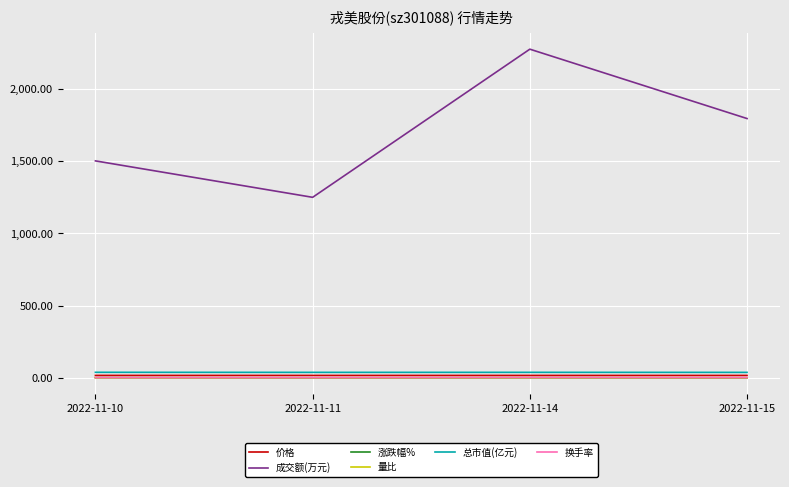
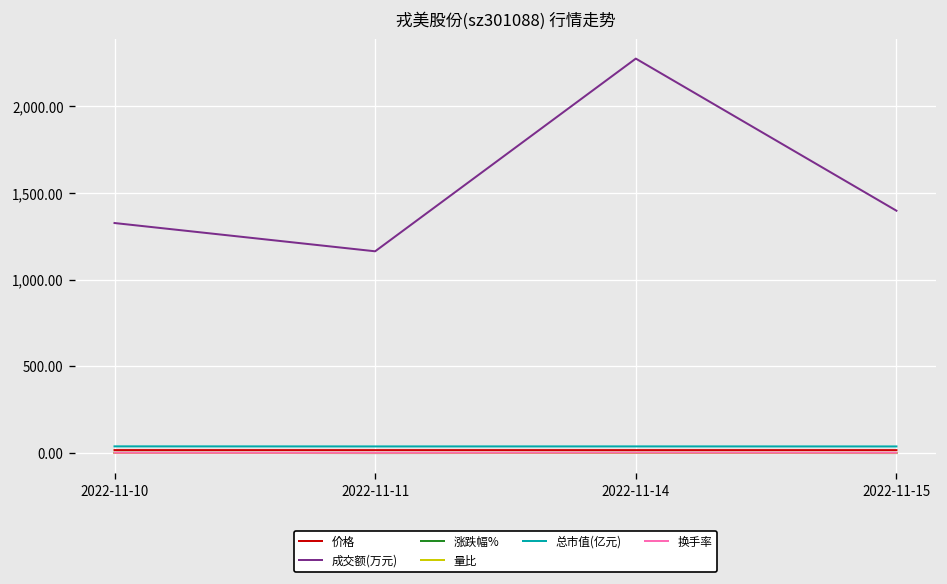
  {
    "成交额(万元)": {
-     "2022-11-10": "1,500",
-     "2022-11-11": "1,250",
+     "2022-11-10": "1,330",
+     "2022-11-11": "1,160",
      "2022-11-14": "2,270",
-     "2022-11-15": "1,790"
+     "2022-11-15": "1,400"
    },
    "总市值(亿元)": {
      "2022-11-10": "40",
      "2022-11-11": "40",
      "2022-11-14": "40",
      "2022-11-15": "40"
    }
  }
